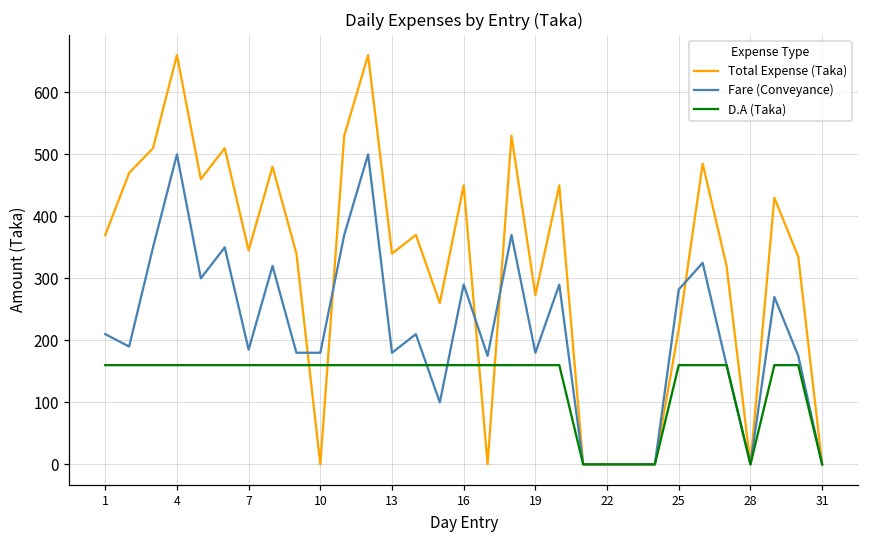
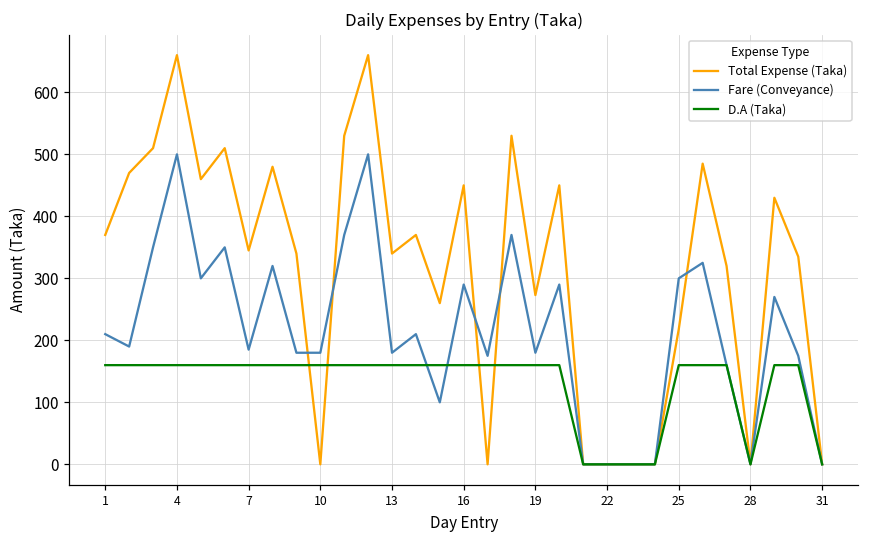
  {
    "Total Expense (Taka)": {
      "1": 370,
      "4": 660,
      "7": 350,
      "10": 0,
      "13": 340,
      "16": 450,
      "19": 270,
      "25": 220
    },
    "Fare (Conveyance)": {
      "1": 210,
      "4": 500,
      "7": 190,
      "10": 180,
      "13": 180,
      "16": 290,
      "19": 180,
-     "25": 280
+     "25": 300
    },
    "D.A (Taka)": {
      "1": 160,
      "4": 160,
      "7": 160,
      "10": 160,
      "13": 160,
      "16": 160,
      "19": 160,
      "25": 160
    }
  }
